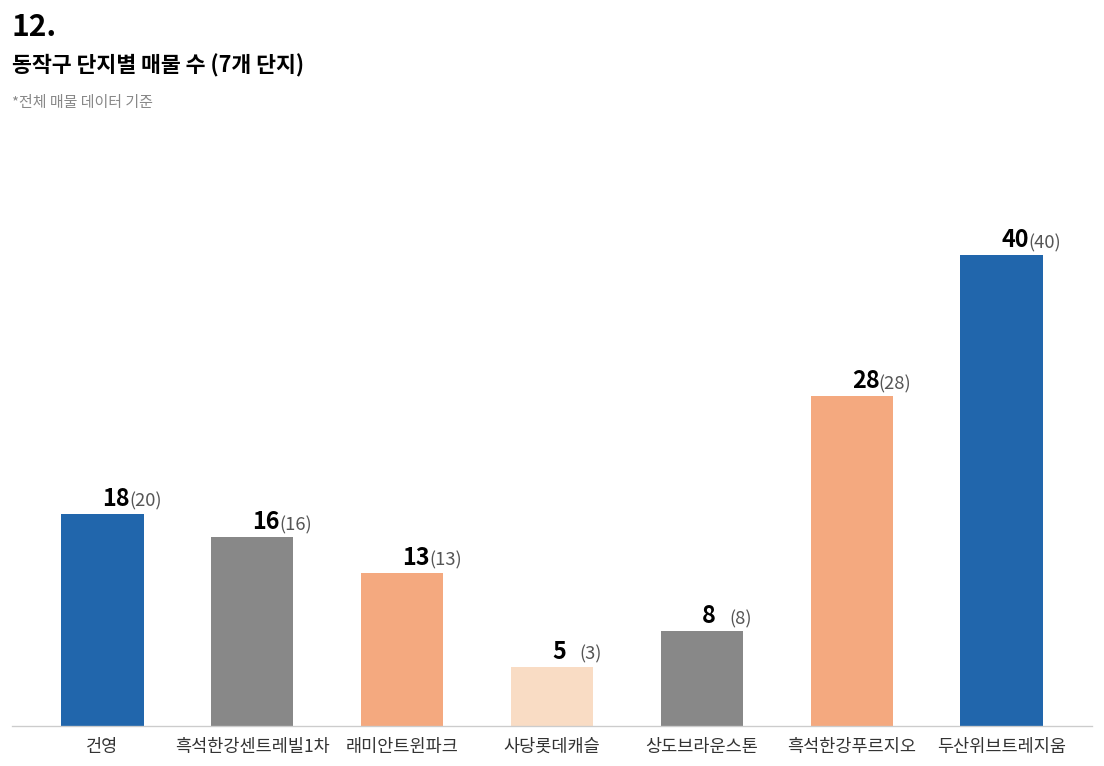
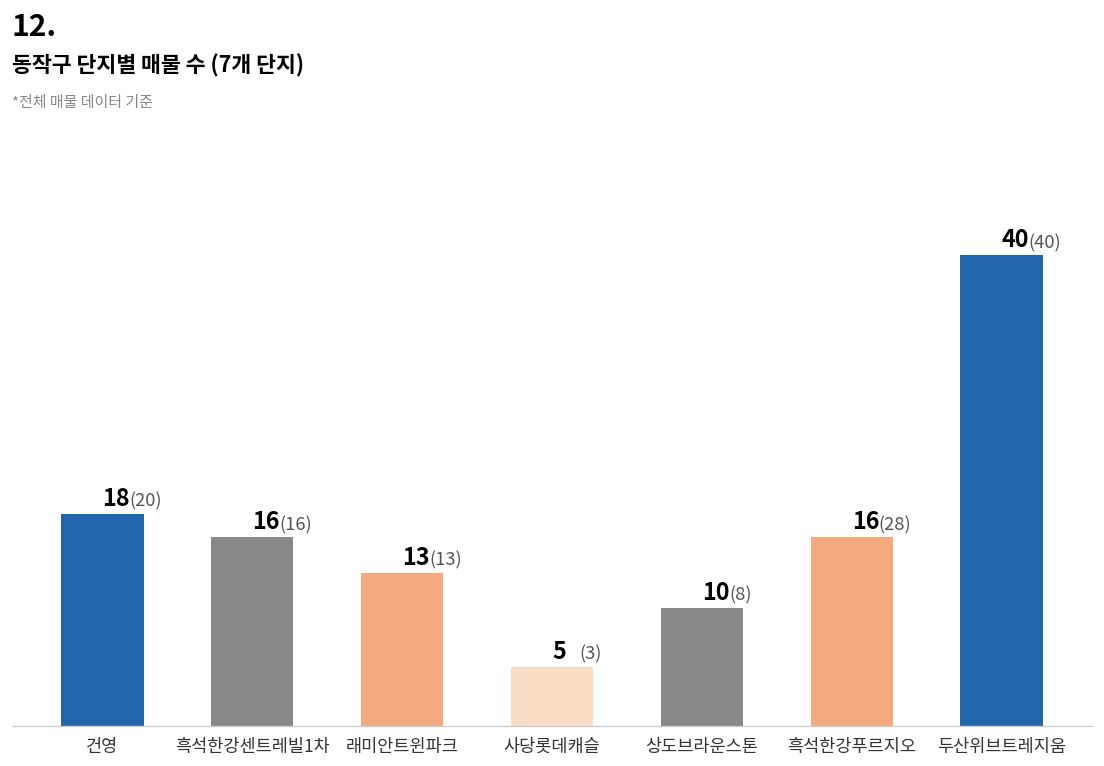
  {
    "건영": 18,
    "흑석한강센트레빌1차": 16,
    "래미안트윈파크": 13,
    "사당롯데캐슬": 5,
-   "상도브라운스톤": 8,
-   "흑석한강푸르지오": 28,
+   "상도브라운스톤": 10,
+   "흑석한강푸르지오": 16,
    "두산위브트레지움": 40
  }
